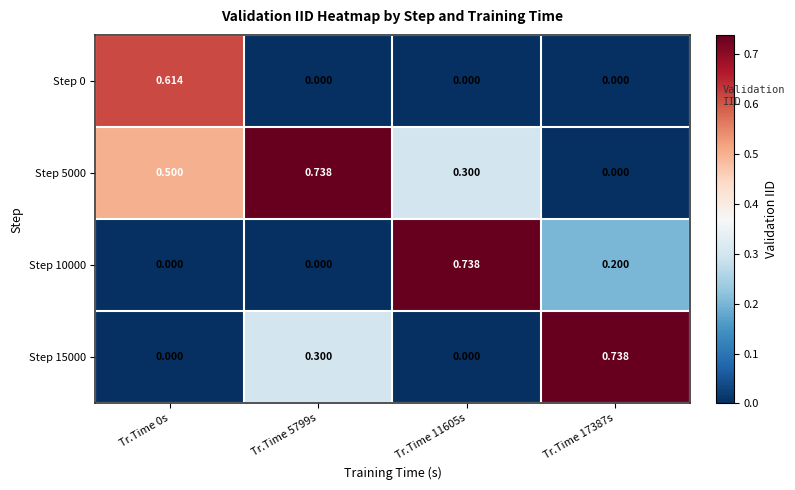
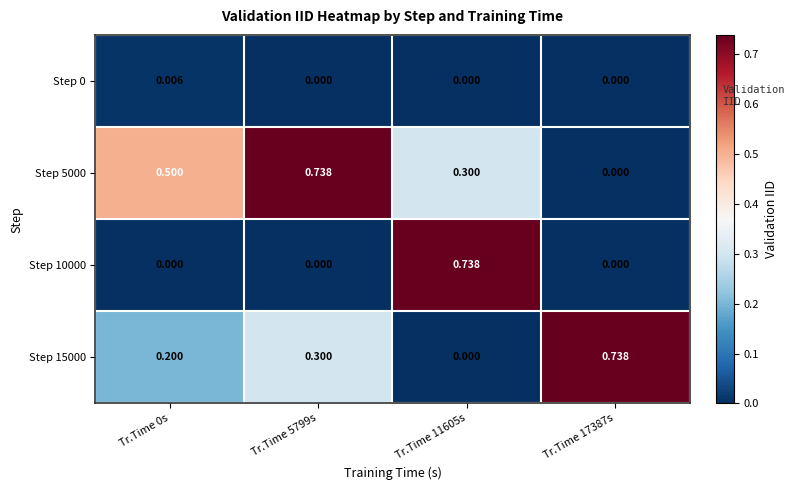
  {
    "Step 0": {
-     "Tr.Time 0s": 0.614,
+     "Tr.Time 0s": 0.006,
      "Tr.Time 5799s": 0.000,
      "Tr.Time 11605s": 0.000,
      "Tr.Time 17387s": 0.000
    },
    "Step 5000": {
      "Tr.Time 0s": 0.500,
      "Tr.Time 5799s": 0.738,
      "Tr.Time 11605s": 0.300,
      "Tr.Time 17387s": 0.000
    },
    "Step 10000": {
      "Tr.Time 0s": 0.000,
      "Tr.Time 5799s": 0.000,
      "Tr.Time 11605s": 0.738,
-     "Tr.Time 17387s": 0.200
+     "Tr.Time 17387s": 0.000
    },
    "Step 15000": {
-     "Tr.Time 0s": 0.000,
+     "Tr.Time 0s": 0.200,
      "Tr.Time 5799s": 0.300,
      "Tr.Time 11605s": 0.000,
      "Tr.Time 17387s": 0.738
    }
  }
